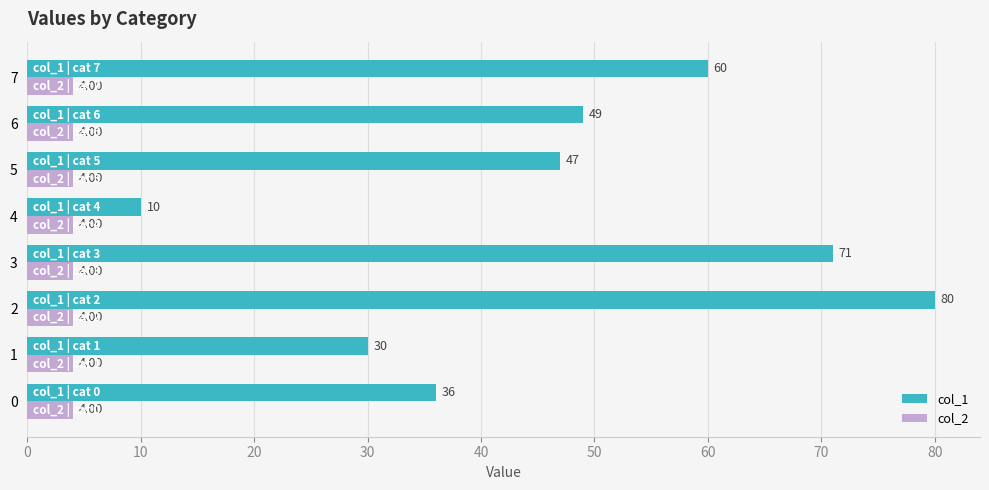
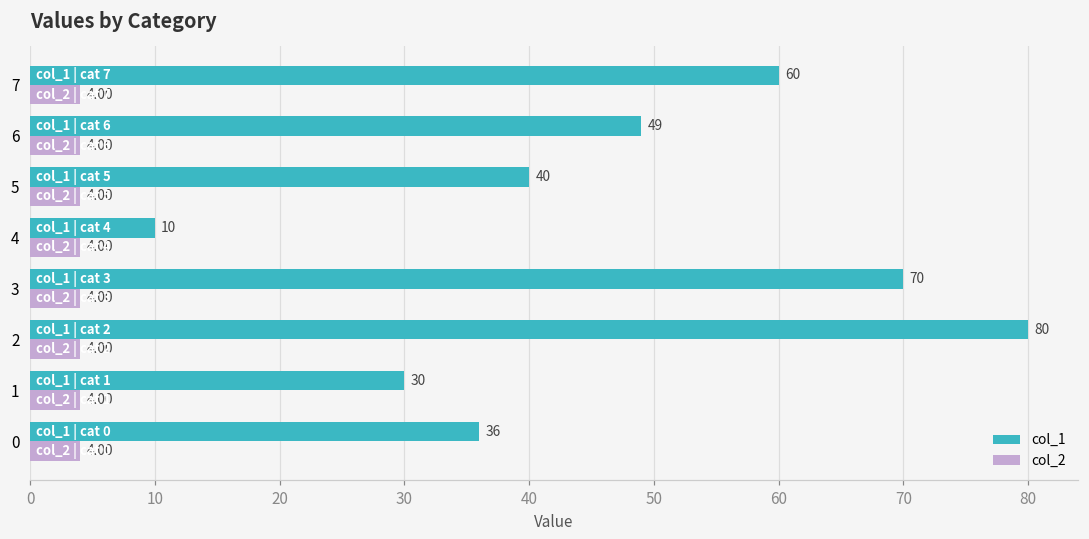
  {
    "col_1": {
      "7": 60,
      "6": 49,
-     "5": 47,
+     "5": 40,
      "4": 10,
-     "3": 71,
+     "3": 70,
      "2": 80,
      "1": 30,
      "0": 36
    },
    "col_2": {
      "4": 4
    }
  }
